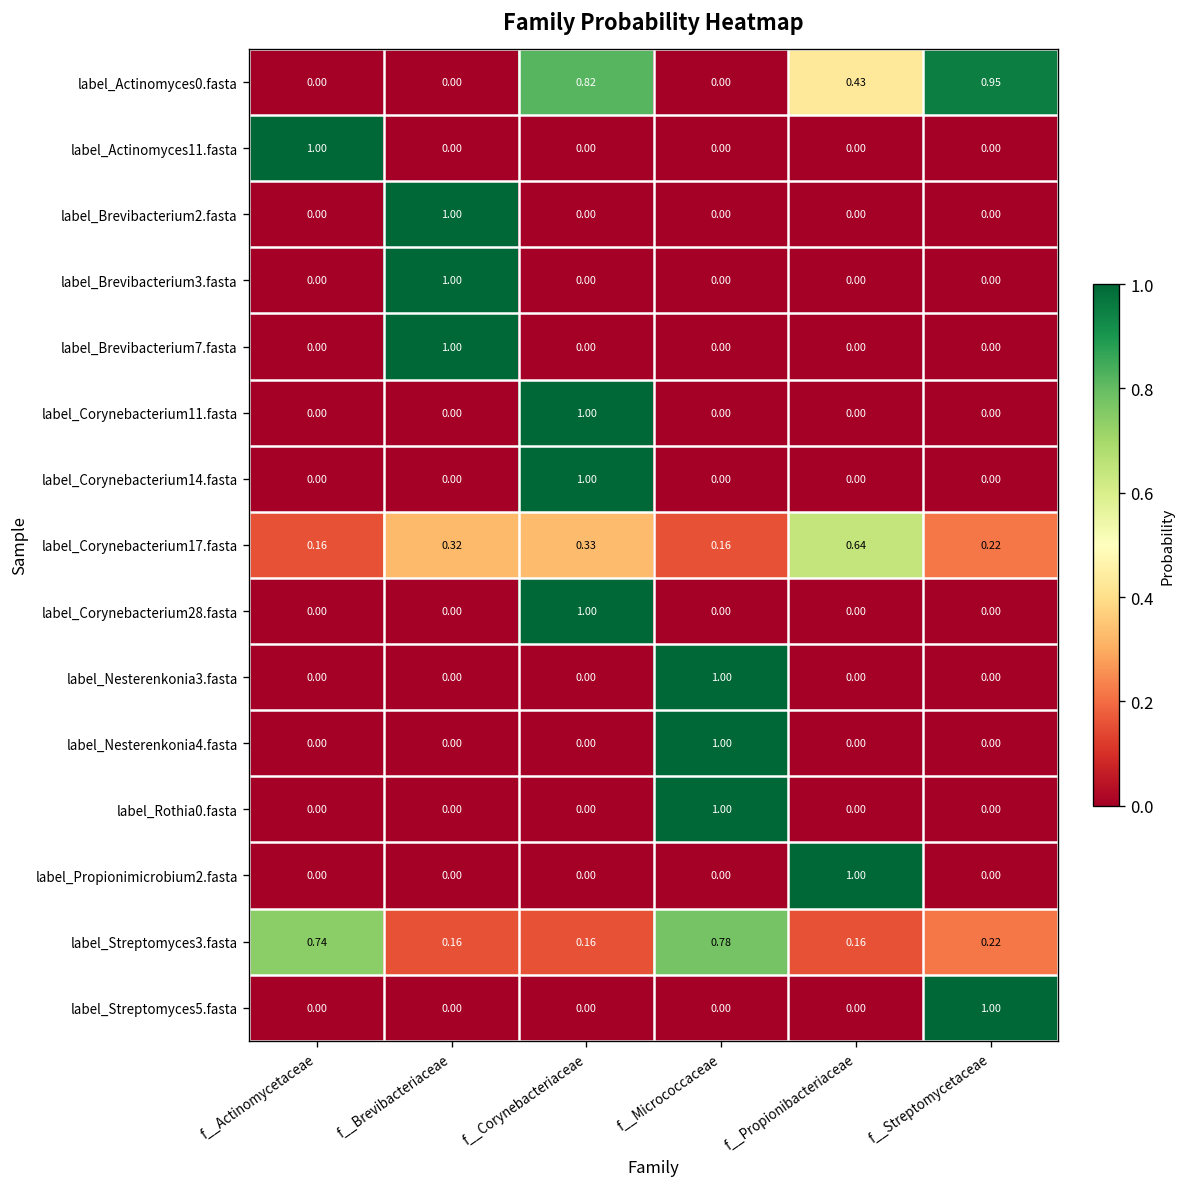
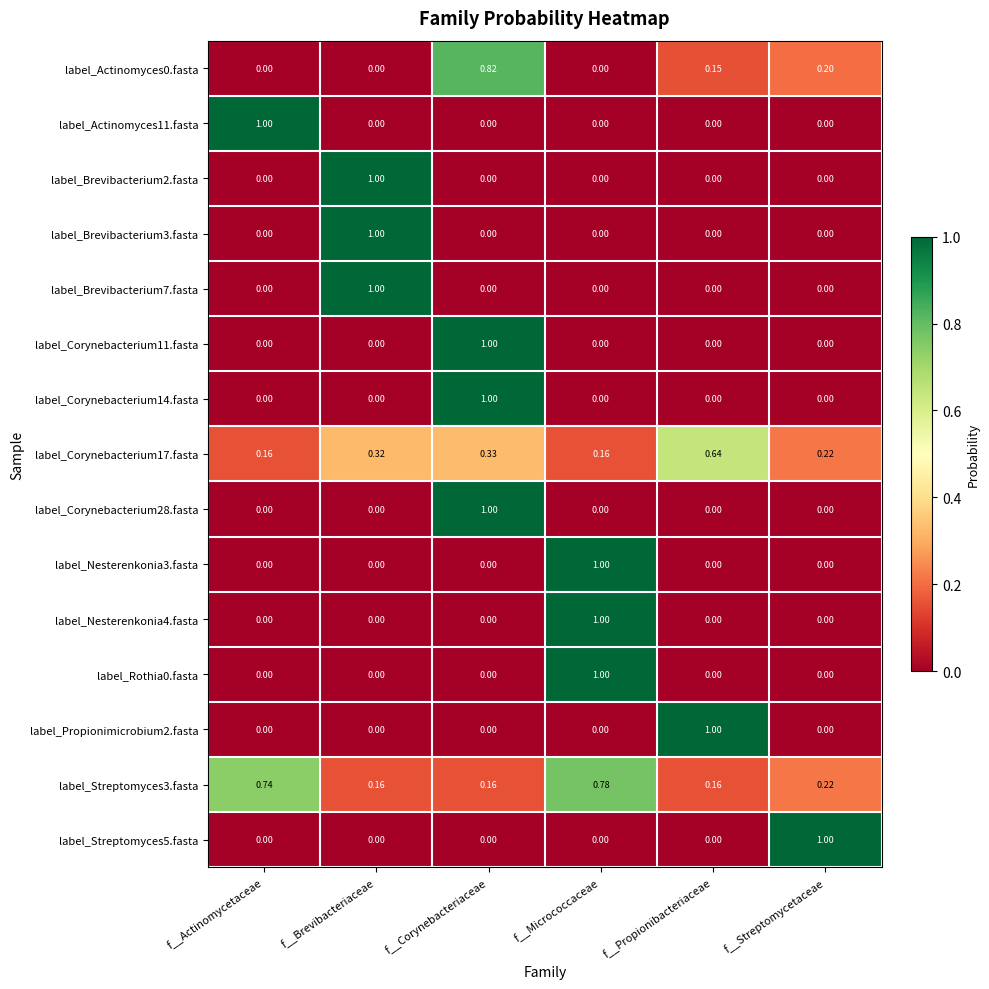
  {
    "label_Actinomyces0.fasta": {
      "f__Actinomycetaceae": 0.00,
      "f__Brevibacteriaceae": 0.00,
      "f__Corynebacteriaceae": 0.82,
      "f__Micrococcaceae": 0.00,
-     "f__Propionibacteriaceae": 0.43,
-     "f__Streptomycetaceae": 0.95
+     "f__Propionibacteriaceae": 0.15,
+     "f__Streptomycetaceae": 0.20
    },
    "label_Actinomyces11.fasta": {
      "f__Actinomycetaceae": 1.00,
      "f__Brevibacteriaceae": 0.00,
      "f__Corynebacteriaceae": 0.00,
      "f__Micrococcaceae": 0.00,
      "f__Propionibacteriaceae": 0.00,
      "f__Streptomycetaceae": 0.00
    },
    "label_Brevibacterium2.fasta": {
      "f__Actinomycetaceae": 0.00,
      "f__Brevibacteriaceae": 1.00,
      "f__Corynebacteriaceae": 0.00,
      "f__Micrococcaceae": 0.00,
      "f__Propionibacteriaceae": 0.00,
      "f__Streptomycetaceae": 0.00
    },
    "label_Brevibacterium3.fasta": {
      "f__Actinomycetaceae": 0.00,
      "f__Brevibacteriaceae": 1.00,
      "f__Corynebacteriaceae": 0.00,
      "f__Micrococcaceae": 0.00,
      "f__Propionibacteriaceae": 0.00,
      "f__Streptomycetaceae": 0.00
    },
    "label_Brevibacterium7.fasta": {
      "f__Actinomycetaceae": 0.00,
      "f__Brevibacteriaceae": 1.00,
      "f__Corynebacteriaceae": 0.00,
      "f__Micrococcaceae": 0.00,
      "f__Propionibacteriaceae": 0.00,
      "f__Streptomycetaceae": 0.00
    },
    "label_Corynebacterium11.fasta": {
      "f__Actinomycetaceae": 0.00,
      "f__Brevibacteriaceae": 0.00,
      "f__Corynebacteriaceae": 1.00,
      "f__Micrococcaceae": 0.00,
      "f__Propionibacteriaceae": 0.00,
      "f__Streptomycetaceae": 0.00
    },
    "label_Corynebacterium14.fasta": {
      "f__Actinomycetaceae": 0.00,
      "f__Brevibacteriaceae": 0.00,
      "f__Corynebacteriaceae": 1.00,
      "f__Micrococcaceae": 0.00,
      "f__Propionibacteriaceae": 0.00,
      "f__Streptomycetaceae": 0.00
    },
    "label_Corynebacterium17.fasta": {
      "f__Actinomycetaceae": 0.16,
      "f__Brevibacteriaceae": 0.32,
      "f__Corynebacteriaceae": 0.33,
      "f__Micrococcaceae": 0.16,
      "f__Propionibacteriaceae": 0.64,
      "f__Streptomycetaceae": 0.22
    },
    "label_Corynebacterium28.fasta": {
      "f__Actinomycetaceae": 0.00,
      "f__Brevibacteriaceae": 0.00,
      "f__Corynebacteriaceae": 1.00,
      "f__Micrococcaceae": 0.00,
      "f__Propionibacteriaceae": 0.00,
      "f__Streptomycetaceae": 0.00
    },
    "label_Nesterenkonia3.fasta": {
      "f__Actinomycetaceae": 0.00,
      "f__Brevibacteriaceae": 0.00,
      "f__Corynebacteriaceae": 0.00,
      "f__Micrococcaceae": 1.00,
      "f__Propionibacteriaceae": 0.00,
      "f__Streptomycetaceae": 0.00
    },
    "label_Nesterenkonia4.fasta": {
      "f__Actinomycetaceae": 0.00,
      "f__Brevibacteriaceae": 0.00,
      "f__Corynebacteriaceae": 0.00,
      "f__Micrococcaceae": 1.00,
      "f__Propionibacteriaceae": 0.00,
      "f__Streptomycetaceae": 0.00
    },
    "label_Rothia0.fasta": {
      "f__Actinomycetaceae": 0.00,
      "f__Brevibacteriaceae": 0.00,
      "f__Corynebacteriaceae": 0.00,
      "f__Micrococcaceae": 1.00,
      "f__Propionibacteriaceae": 0.00,
      "f__Streptomycetaceae": 0.00
    },
    "label_Propionimicrobium2.fasta": {
      "f__Actinomycetaceae": 0.00,
      "f__Brevibacteriaceae": 0.00,
      "f__Corynebacteriaceae": 0.00,
      "f__Micrococcaceae": 0.00,
      "f__Propionibacteriaceae": 1.00,
      "f__Streptomycetaceae": 0.00
    },
    "label_Streptomyces3.fasta": {
      "f__Actinomycetaceae": 0.74,
      "f__Brevibacteriaceae": 0.16,
      "f__Corynebacteriaceae": 0.16,
      "f__Micrococcaceae": 0.78,
      "f__Propionibacteriaceae": 0.16,
      "f__Streptomycetaceae": 0.22
    },
    "label_Streptomyces5.fasta": {
      "f__Actinomycetaceae": 0.00,
      "f__Brevibacteriaceae": 0.00,
      "f__Corynebacteriaceae": 0.00,
      "f__Micrococcaceae": 0.00,
      "f__Propionibacteriaceae": 0.00,
      "f__Streptomycetaceae": 1.00
    }
  }
